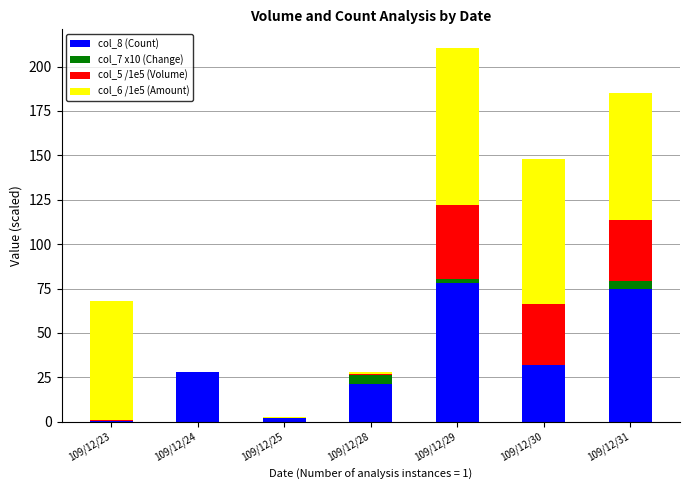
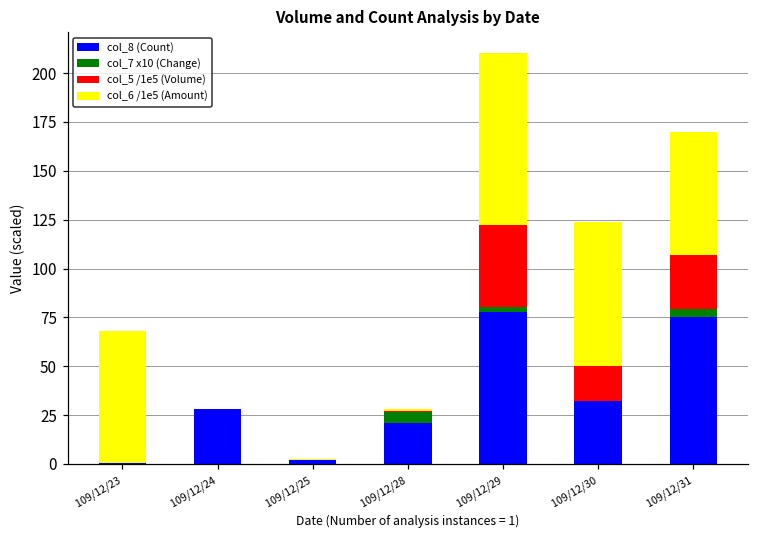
  {
    "col_8 (Count)": {
      "109/12/24": 28,
      "109/12/25": 2,
      "109/12/28": 21,
      "109/12/29": 78,
      "109/12/30": 32,
      "109/12/31": 75
    },
    "col_7 x10 (Change)": {
      "109/12/24": 0,
      "109/12/25": 0,
      "109/12/28": 6,
      "109/12/29": 2,
      "109/12/31": 4
    },
    "col_5 /1e5 (Volume)": {
      "109/12/24": 0,
      "109/12/29": 42,
-     "109/12/30": 34,
-     "109/12/31": 34
+     "109/12/30": 18,
+     "109/12/31": 28
    },
    "col_6 /1e5 (Amount)": {
      "109/12/23": 67,
      "109/12/24": 0,
      "109/12/29": 88,
-     "109/12/30": 82,
-     "109/12/31": 72
+     "109/12/30": 73,
+     "109/12/31": 63
    }
  }
